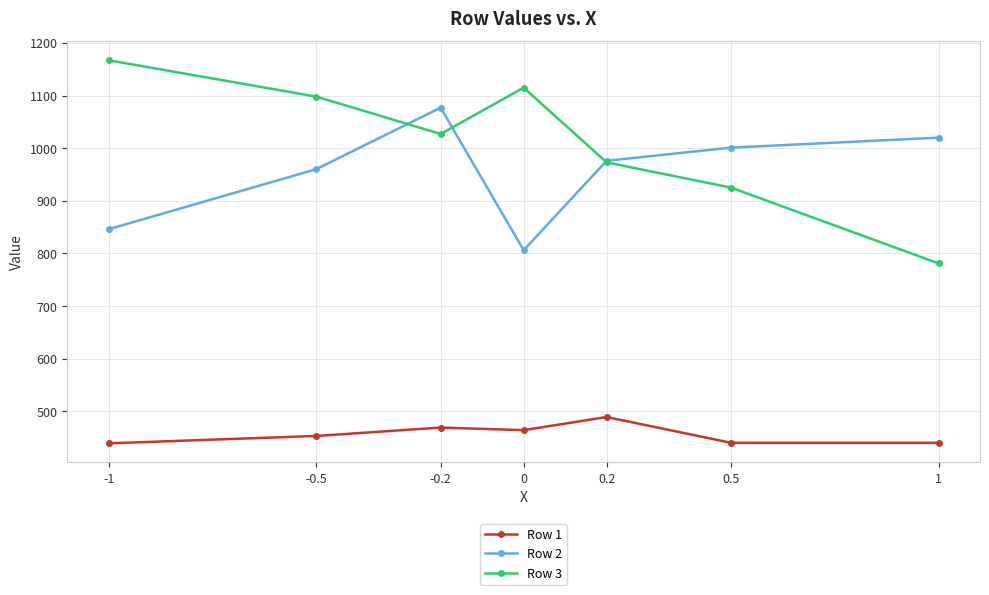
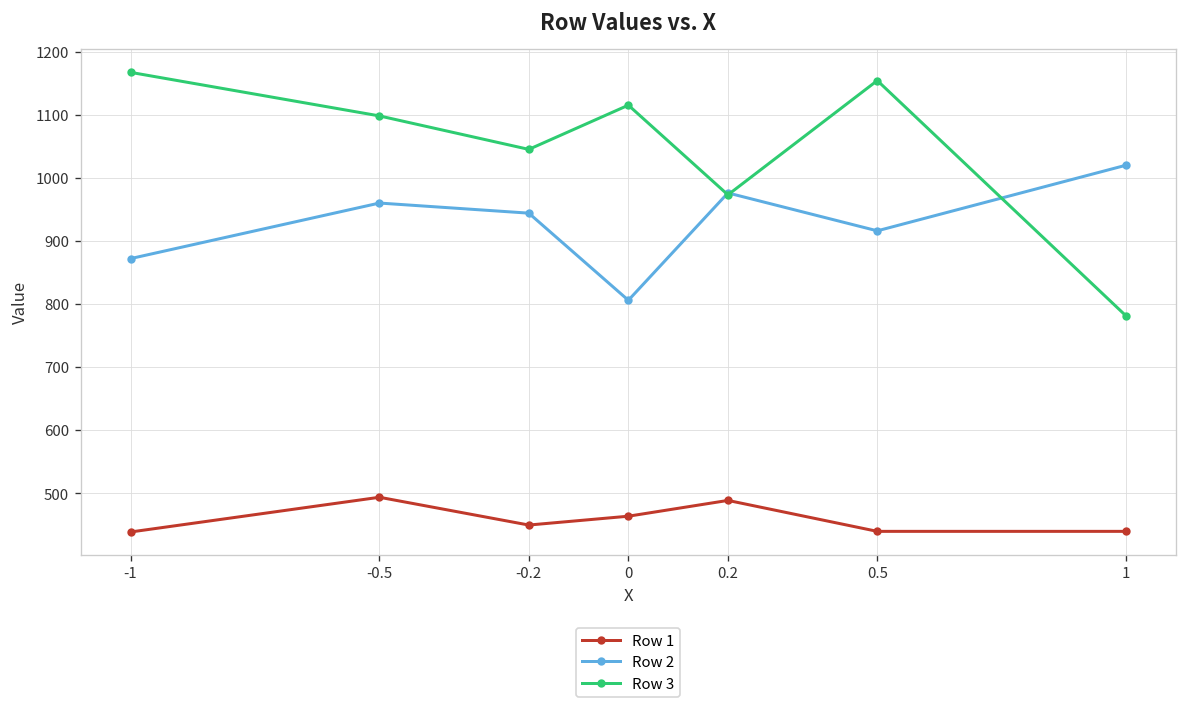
  {
    "Row 1": {
      "-1": 440,
-     "-0.5": 450,
-     "-0.2": 470,
+     "-0.5": 490,
+     "-0.2": 450,
      "0": 460,
      "0.2": 490,
      "0.5": 440,
      "1": 440
    },
    "Row 2": {
-     "-1": 850,
+     "-1": 870,
      "-0.5": 960,
-     "-0.2": 1080,
+     "-0.2": 940,
      "0": 810,
-     "0.5": 1000,
+     "0.5": 920,
      "1": 1020
    },
    "Row 3": {
      "-1": 1170,
      "-0.5": 1100,
-     "-0.2": 1030,
+     "-0.2": 1050,
      "0": 1120,
-     "0.5": 930,
+     "0.5": 1150,
      "1": 780
    }
  }
